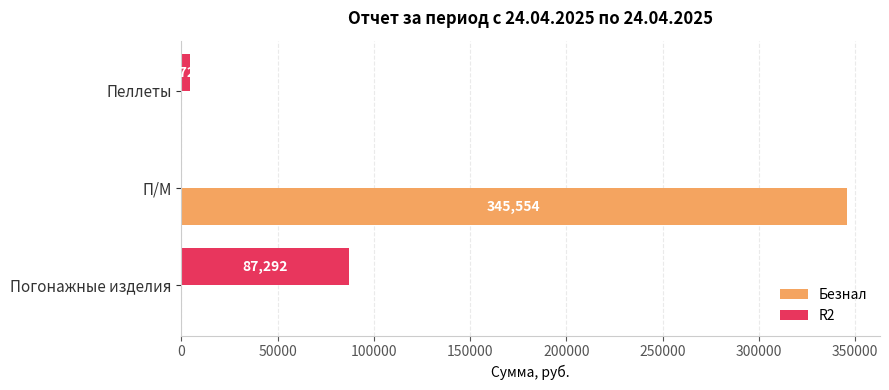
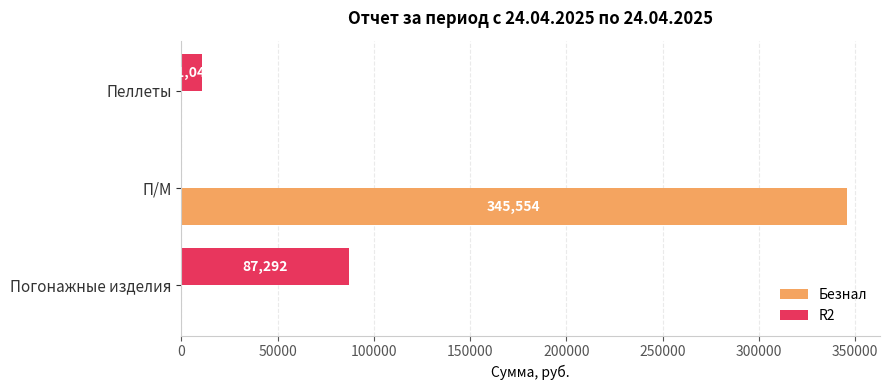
  {
    "Безнал": {
      "П/М": "345,554"
    },
    "R2": {
-     "Пеллеты": "5000",
+     "Пеллеты": "11000",
      "П/М": "0"
    }
  }
